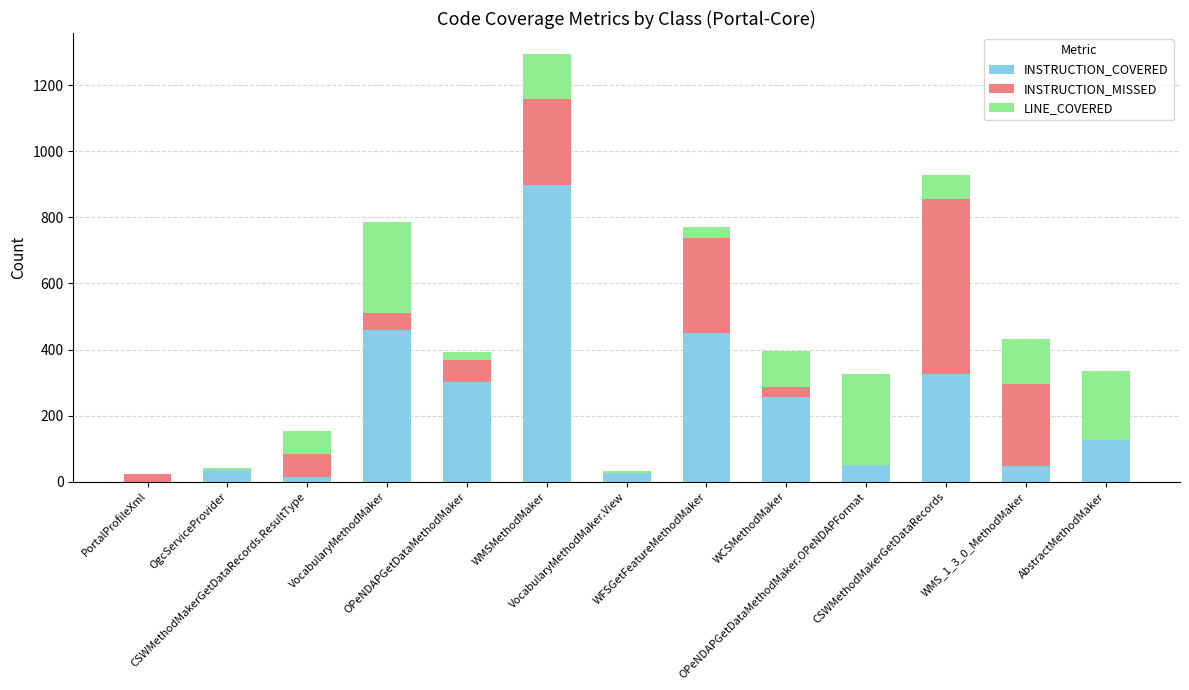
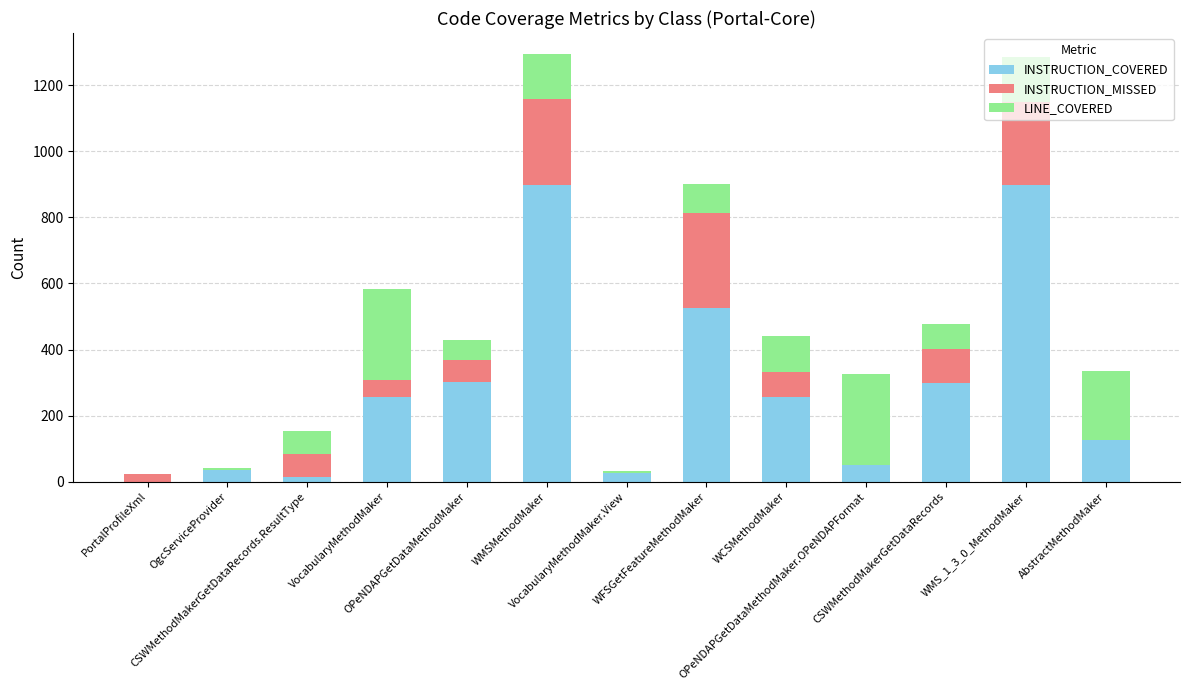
  {
    "INSTRUCTION_COVERED": {
      "PortalProfileXml": 0,
      "OgcServiceProvider": 40,
      "CSWMethodMakerGetDataRecords.ResultType": 20,
-     "VocabularyMethodMaker": 460,
+     "VocabularyMethodMaker": 260,
      "OPeNDAPGetDataMethodMaker": 300,
      "WMSMethodMaker": 900,
      "VocabularyMethodMaker.View": 30,
-     "WFSGetFeatureMethodMaker": 450,
+     "WFSGetFeatureMethodMaker": 530,
      "WCSMethodMaker": 260,
      "OPeNDAPGetDataMethodMaker.OPeNDAPFormat": 50,
-     "CSWMethodMakerGetDataRecords": 330,
-     "WMS_1_3_0_MethodMaker": 50,
+     "CSWMethodMakerGetDataRecords": 300,
+     "WMS_1_3_0_MethodMaker": 900,
      "AbstractMethodMaker": 130
    },
    "INSTRUCTION_MISSED": {
      "PortalProfileXml": 20,
      "OgcServiceProvider": 0,
      "CSWMethodMakerGetDataRecords.ResultType": 70,
      "VocabularyMethodMaker": 50,
      "OPeNDAPGetDataMethodMaker": 70,
      "WMSMethodMaker": 260,
      "VocabularyMethodMaker.View": 0,
      "WFSGetFeatureMethodMaker": 290,
-     "WCSMethodMaker": 30,
+     "WCSMethodMaker": 70,
      "OPeNDAPGetDataMethodMaker.OPeNDAPFormat": 0,
-     "CSWMethodMakerGetDataRecords": 530,
+     "CSWMethodMakerGetDataRecords": 110,
      "AbstractMethodMaker": 0
    },
    "LINE_COVERED": {
      "PortalProfileXml": 0,
      "CSWMethodMakerGetDataRecords.ResultType": 70,
      "VocabularyMethodMaker": 280,
-     "OPeNDAPGetDataMethodMaker": 30,
+     "OPeNDAPGetDataMethodMaker": 60,
      "WMSMethodMaker": 140,
-     "WFSGetFeatureMethodMaker": 30,
+     "WFSGetFeatureMethodMaker": 90,
      "WCSMethodMaker": 110,
      "OPeNDAPGetDataMethodMaker.OPeNDAPFormat": 280,
      "CSWMethodMakerGetDataRecords": 70,
      "AbstractMethodMaker": 210
    }
  }
